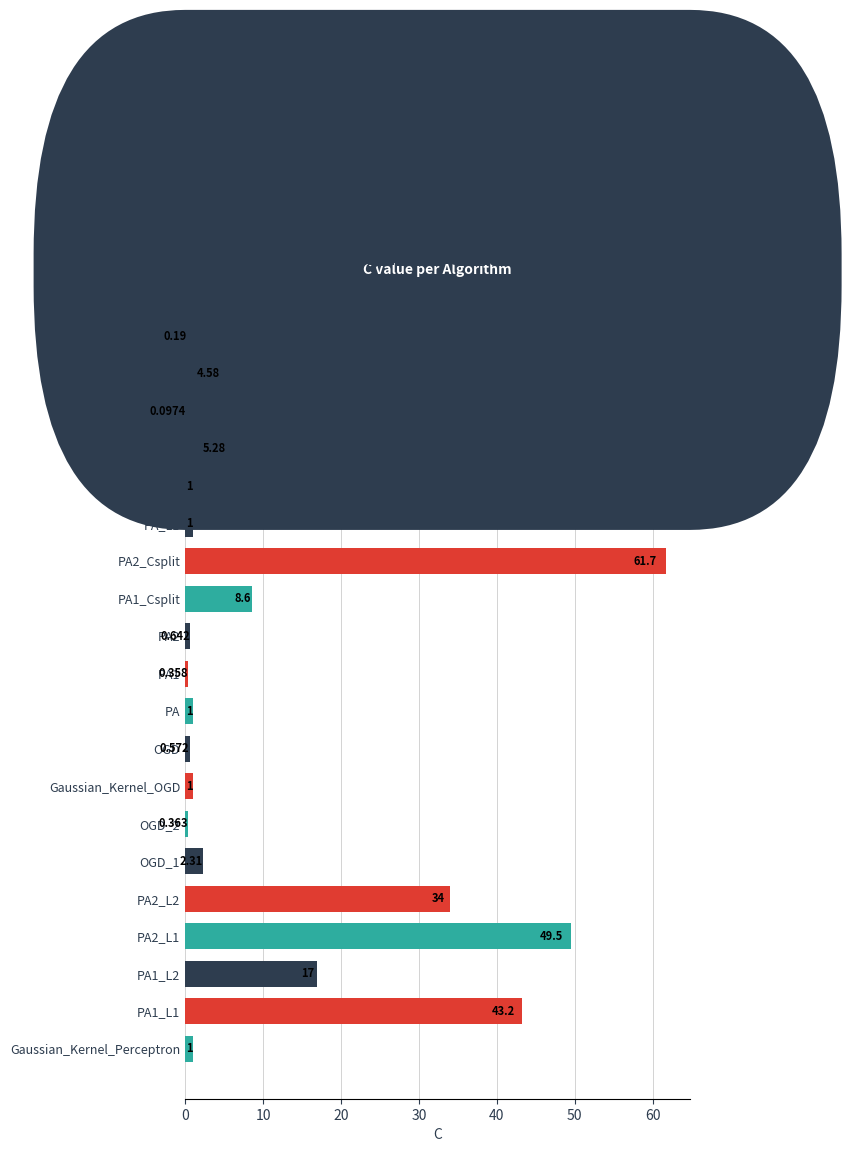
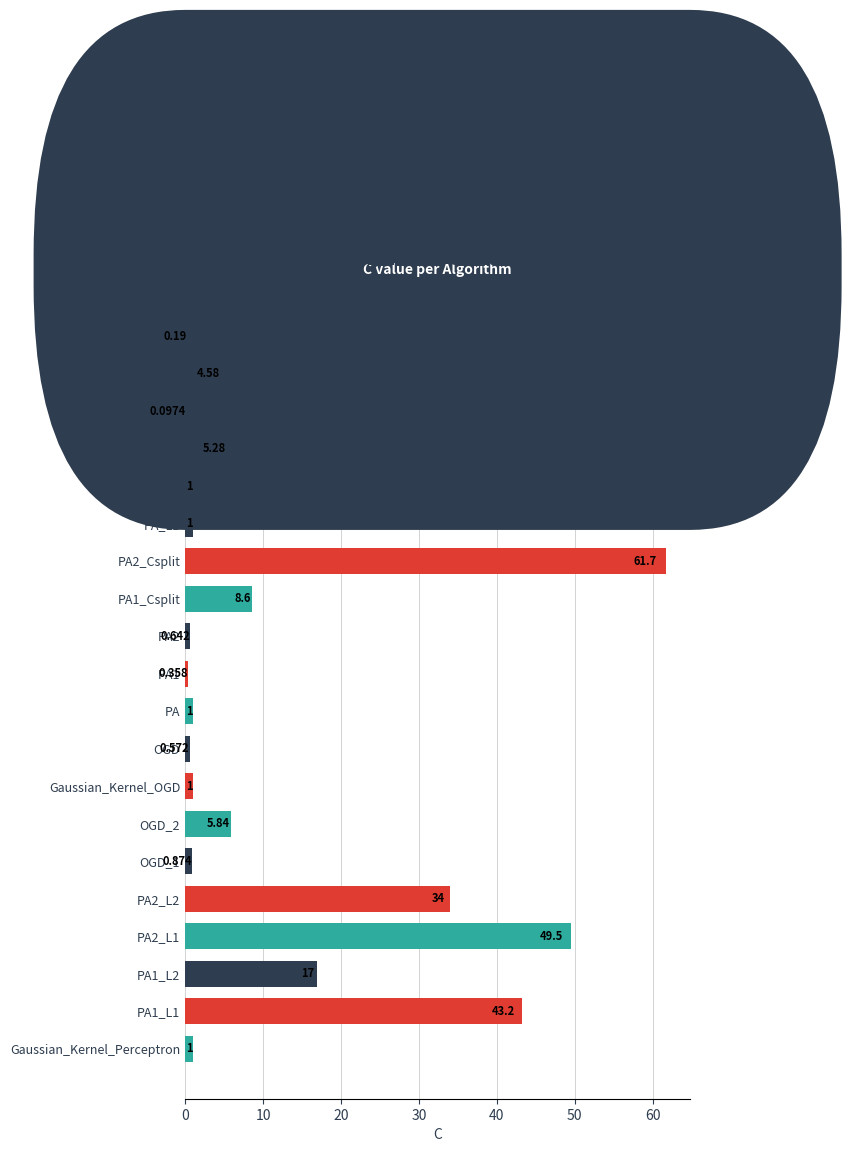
  {
    "PA2_Csplit": 61.7,
    "PA1_Csplit": 8.6,
    "PA2": 0.642,
    "PA1": 0.358,
    "PA": 1,
    "OGD": 0.572,
    "Gaussian_Kernel_OGD": 1,
-   "OGD_2": 0.363,
-   "OGD_1": 2.31,
+   "OGD_2": 5.84,
+   "OGD_1": 0.874,
    "PA2_L2": 34,
    "PA2_L1": 49.5,
    "PA1_L2": 17,
    "PA1_L1": 43.2,
    "Gaussian_Kernel_Perceptron": 1
  }
